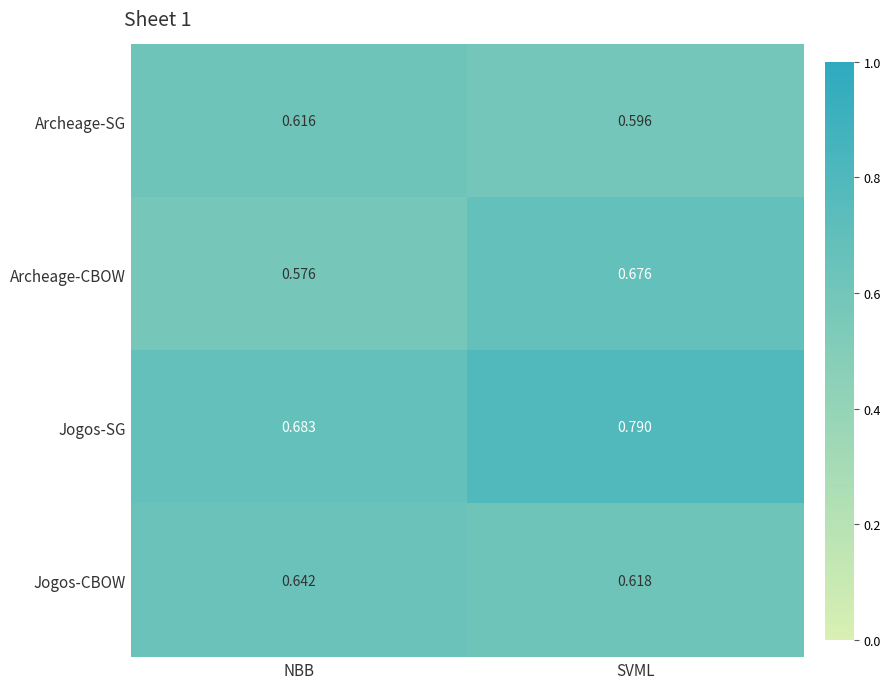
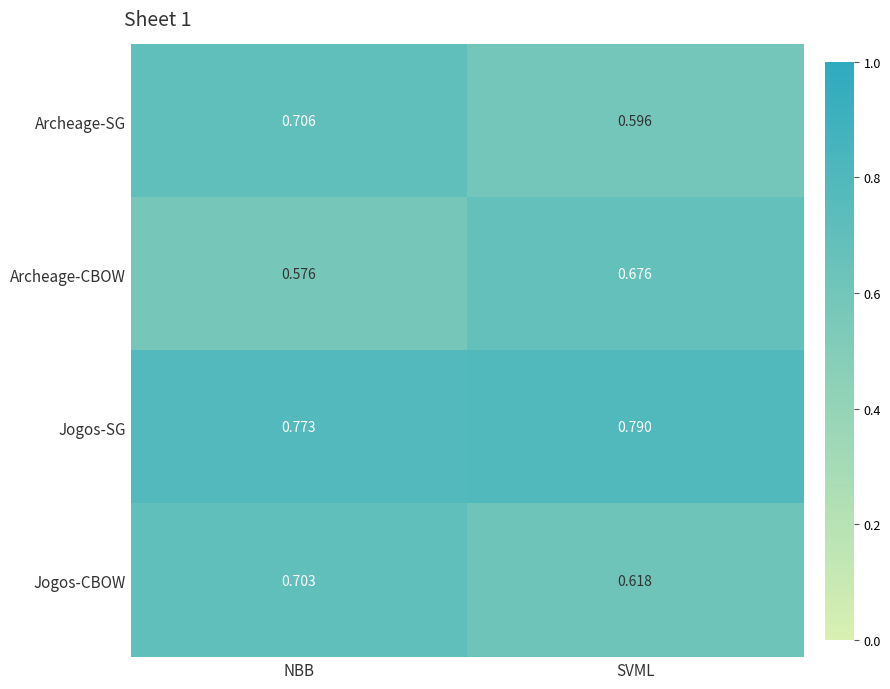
  {
    "Archeage-SG": {
-     "NBB": 0.616,
+     "NBB": 0.706,
      "SVML": 0.596
    },
    "Archeage-CBOW": {
      "NBB": 0.576,
      "SVML": 0.676
    },
    "Jogos-SG": {
-     "NBB": 0.683,
+     "NBB": 0.773,
      "SVML": 0.790
    },
    "Jogos-CBOW": {
-     "NBB": 0.642,
+     "NBB": 0.703,
      "SVML": 0.618
    }
  }
